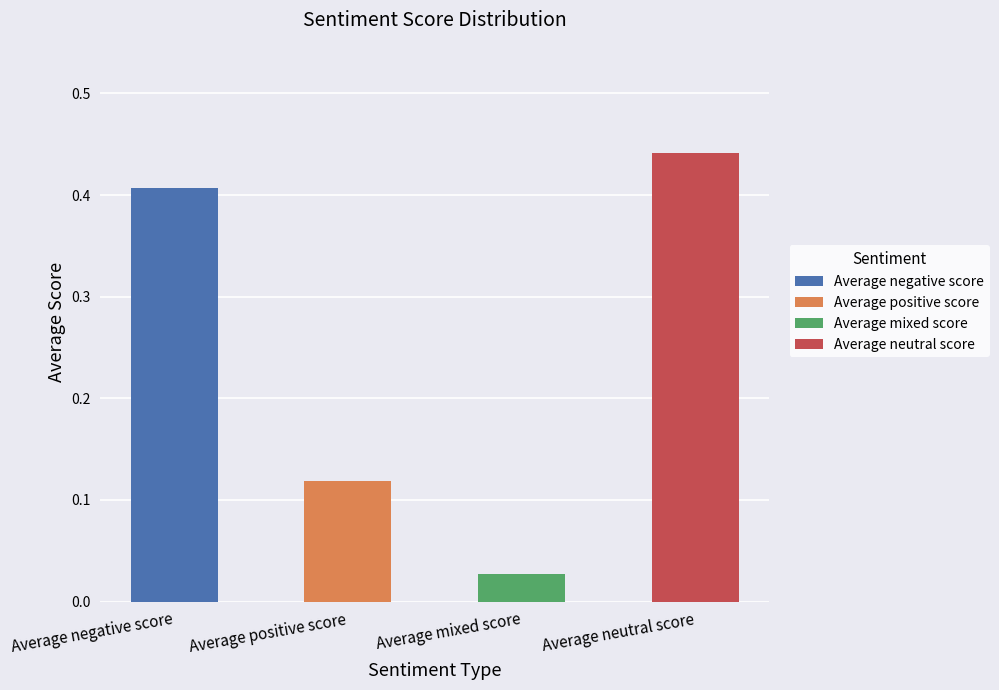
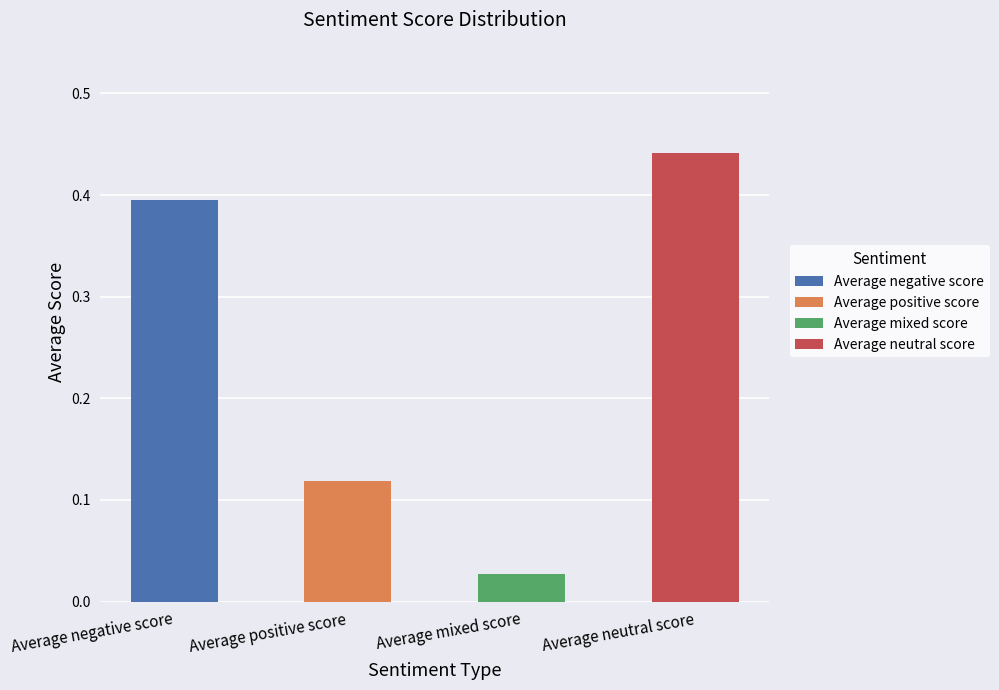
  {
-   "Average negative score": 0.407,
+   "Average negative score": 0.395,
    "Average positive score": 0.118,
    "Average mixed score": 0.027,
    "Average neutral score": 0.441
  }
